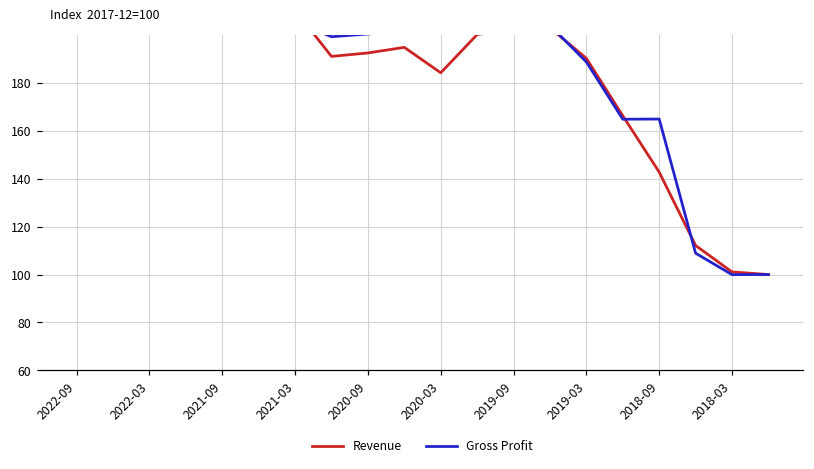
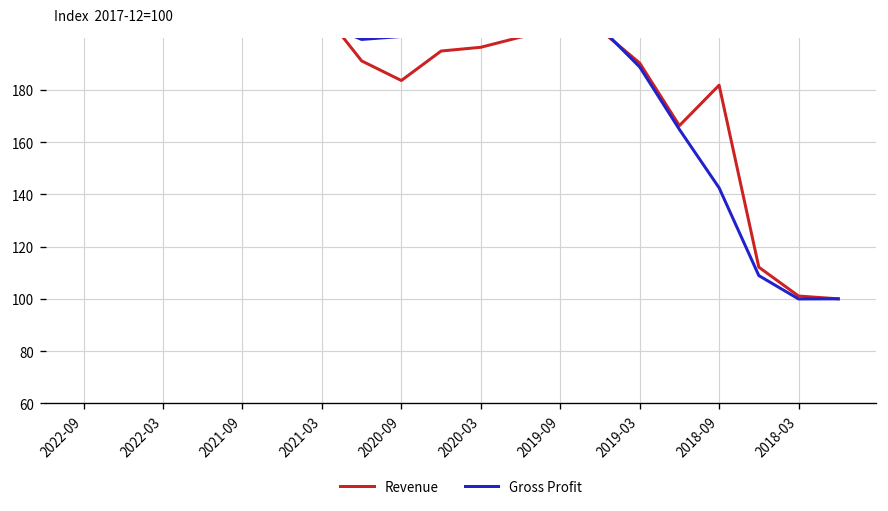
  {
    "Revenue": {
-     "2020-09": 193,
-     "2020-03": 184,
+     "2020-09": 184,
+     "2020-03": 196,
      "2019-03": 190,
-     "2018-09": 143
+     "2018-09": 182
    },
    "Gross Profit": {
      "2020-09": 200,
      "2019-03": 189,
-     "2018-09": 165
+     "2018-09": 142
    }
  }
